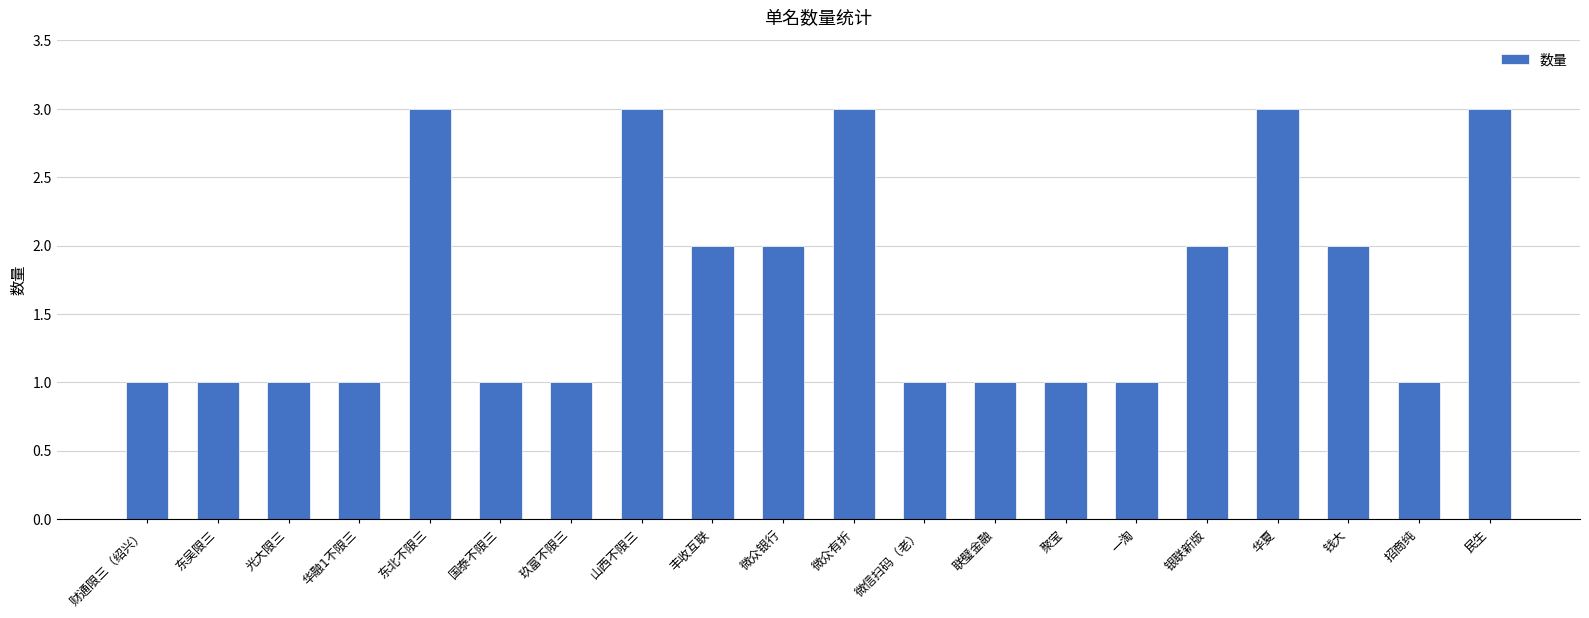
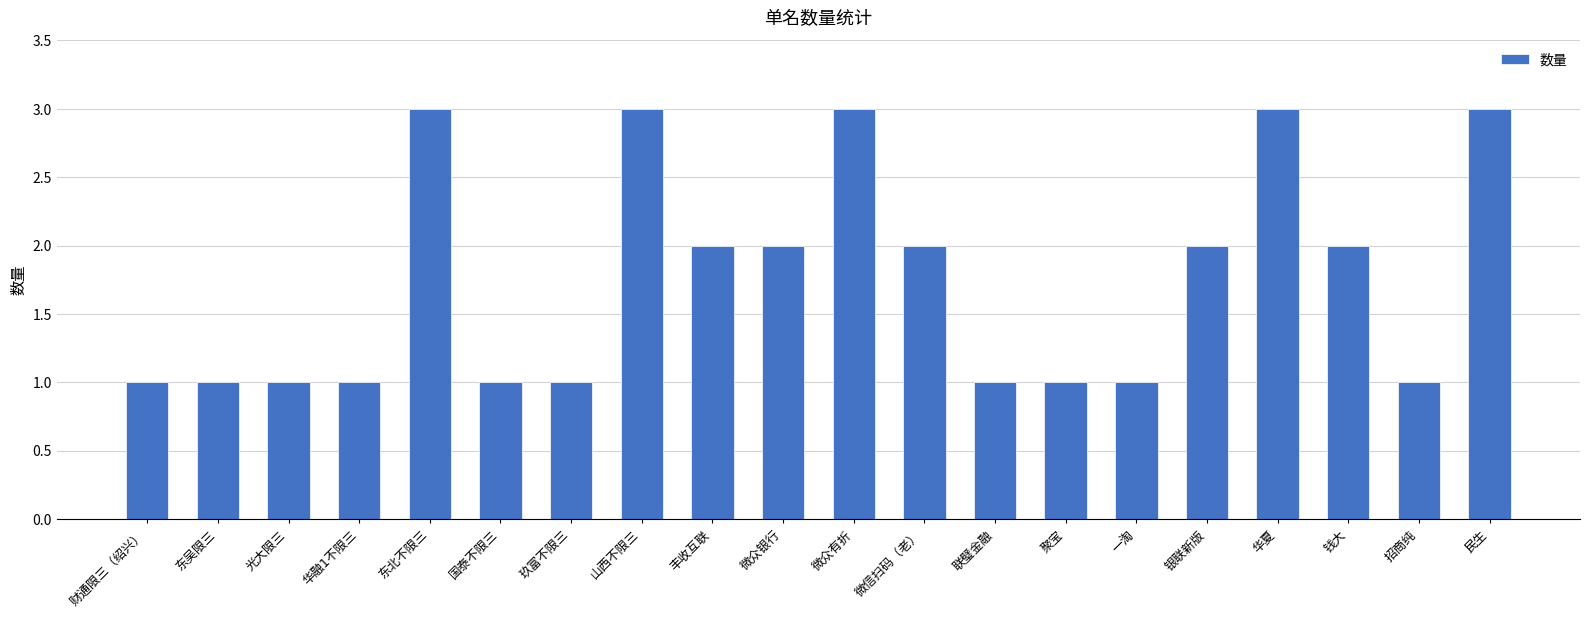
  {
    "财通限三（绍兴）": 1,
    "东吴限三": 1,
    "光大限三": 1,
    "华融1不限三": 1,
    "东北不限三": 3,
    "国泰不限三": 1,
    "玖富不限三": 1,
    "山西不限三": 3,
    "丰收互联": 2,
    "微众银行": 2,
    "微众有折": 3,
-   "微信扫码（老）": 1,
+   "微信扫码（老）": 2,
    "联璧金融": 1,
    "聚宝": 1,
    "一淘": 1,
    "银联新版": 2,
    "华夏": 3,
    "钱大": 2,
    "招商纯": 1,
    "民生": 3
  }
